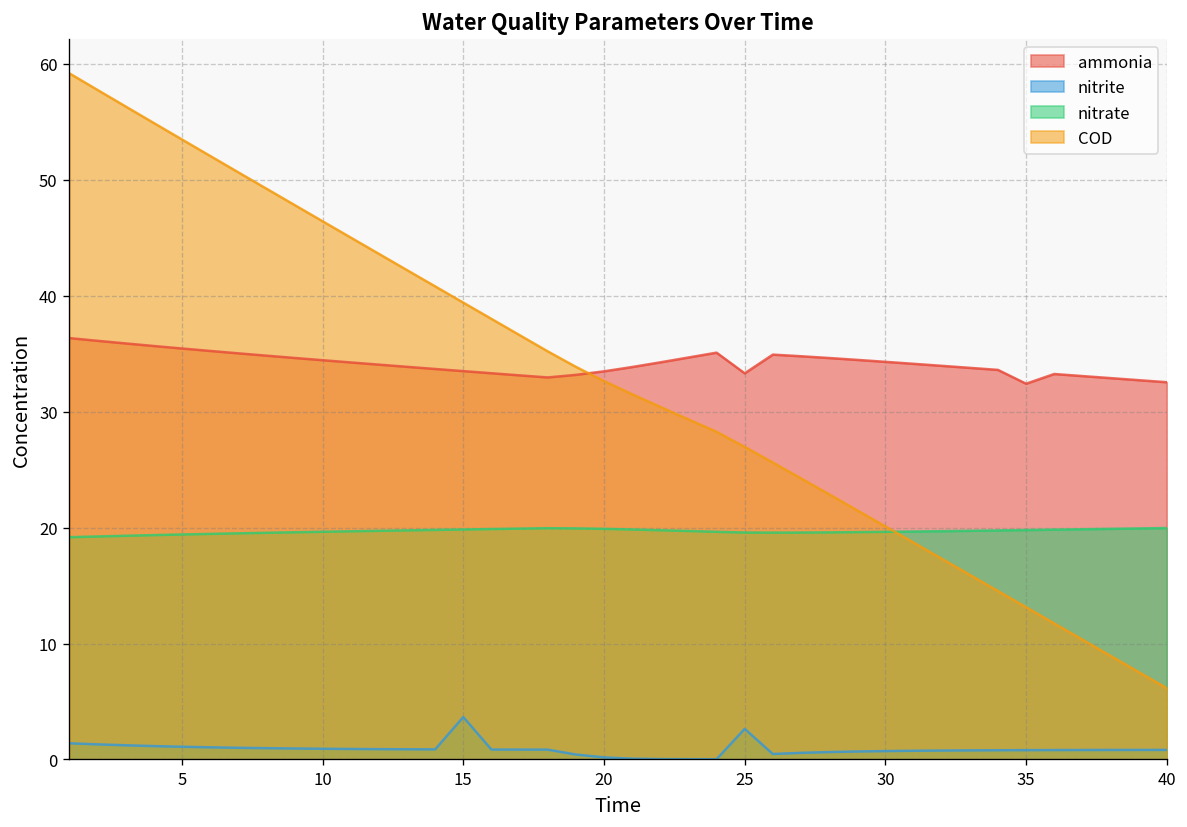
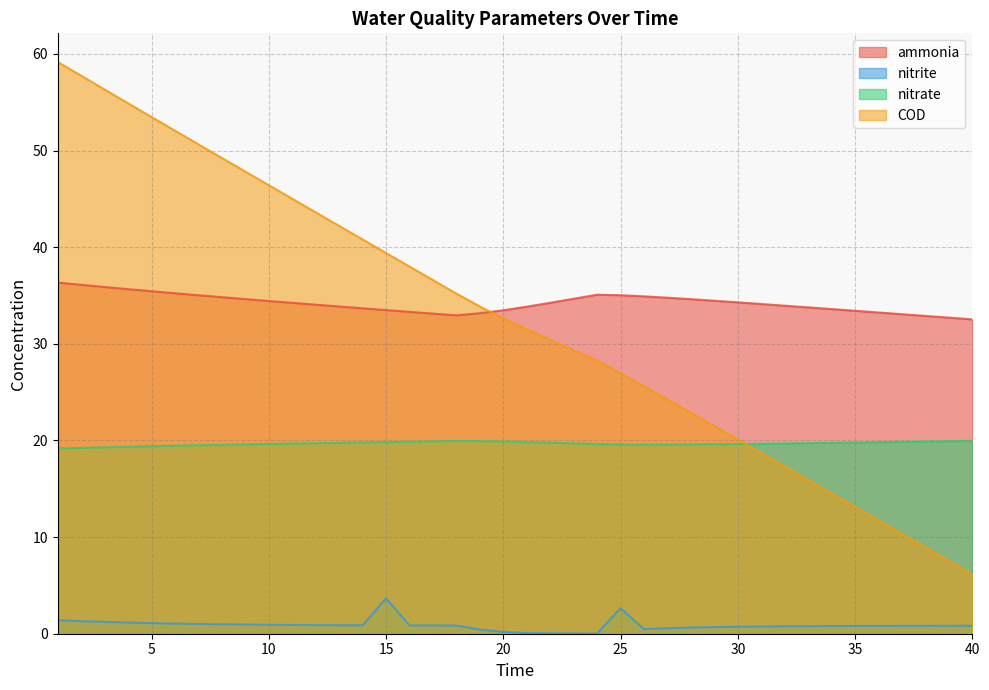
  {
    "ammonia": {
      "5": 35,
      "10": 34,
      "15": 33,
      "20": 33,
-     "25": 33,
+     "25": 35,
      "30": 34,
-     "35": 32,
+     "35": 33,
      "40": 33
    },
    "nitrite": {
      "5": 1,
      "10": 1,
      "15": 4,
      "20": 0,
      "25": 3,
      "30": 1,
      "35": 1,
      "40": 1
    },
    "nitrate": {
      "5": 19,
      "10": 20,
      "15": 20,
      "20": 20,
      "25": 20,
      "30": 20,
      "35": 20,
      "40": 20
    },
    "COD": {
      "5": 53,
      "10": 46,
      "15": 39,
      "20": 33,
      "25": 27,
      "30": 20,
      "35": 13,
      "40": 6
    }
  }
